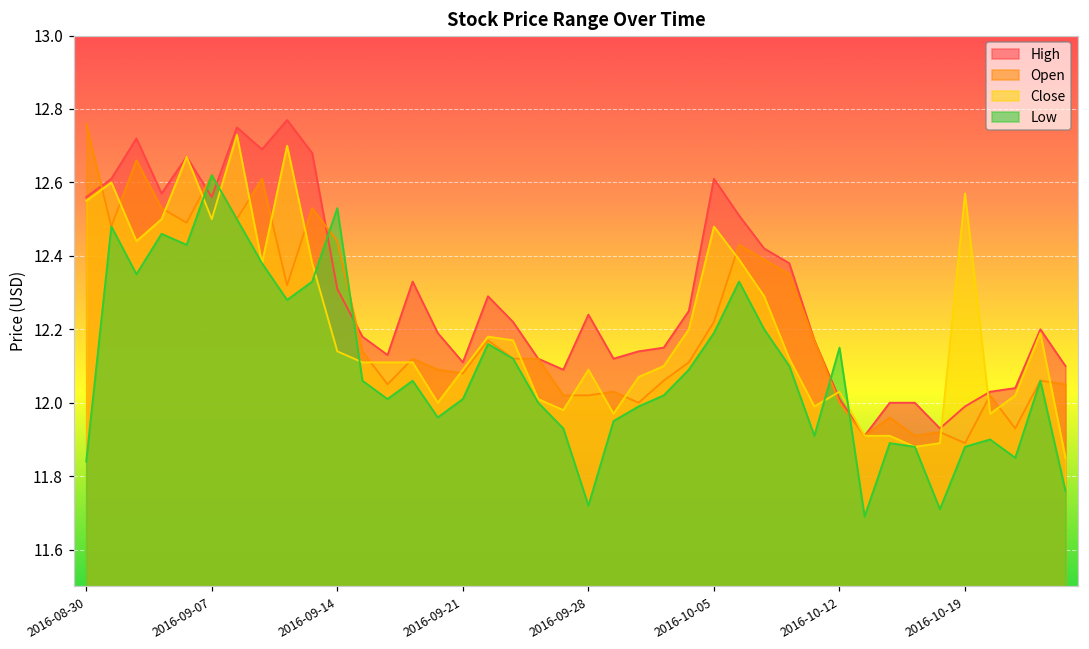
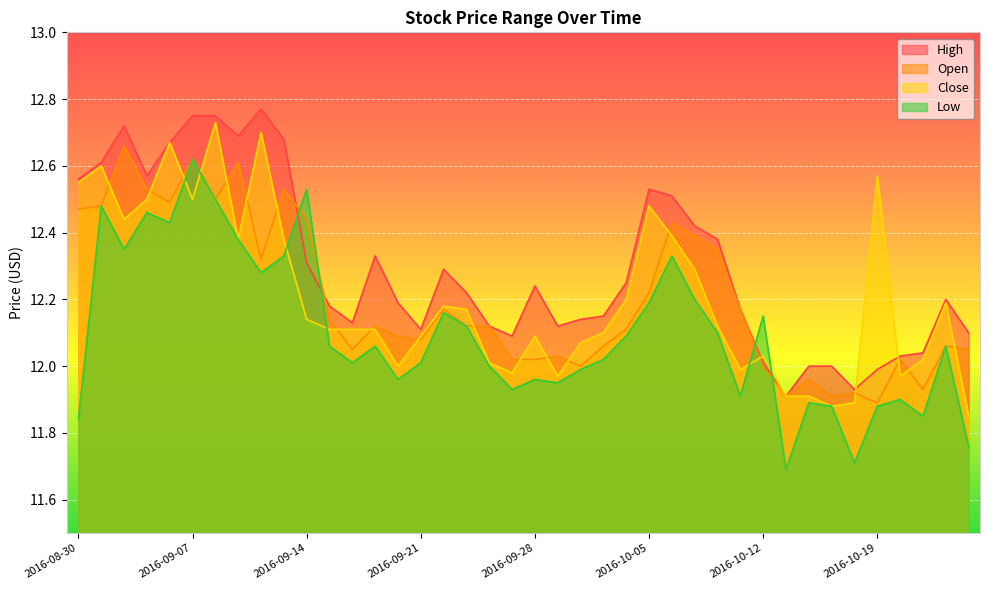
  {
    "High": {
      "2016-08-30": 12.56,
-     "2016-09-07": 12.56,
+     "2016-09-07": 12.75,
      "2016-09-14": 12.31,
      "2016-09-21": 12.11,
      "2016-09-28": 12.24,
-     "2016-10-05": 12.61,
+     "2016-10-05": 12.53,
      "2016-10-12": 12.01,
      "2016-10-19": 11.99
    },
    "Open": {
-     "2016-08-30": 12.76,
+     "2016-08-30": 12.47,
      "2016-09-14": 12.44,
      "2016-09-21": 12.08,
      "2016-09-28": 12.02,
      "2016-10-05": 12.22,
      "2016-10-12": 12.00,
      "2016-10-19": 11.89
    },
    "Close": {
      "2016-08-30": 12.55,
      "2016-09-07": 12.50,
      "2016-09-14": 12.14,
      "2016-09-21": 12.09,
      "2016-09-28": 12.09,
      "2016-10-05": 12.48,
      "2016-10-12": 12.03,
      "2016-10-19": 12.57
    },
    "Low": {
      "2016-08-30": 11.84,
      "2016-09-14": 12.53,
      "2016-09-21": 12.01,
-     "2016-09-28": 11.72,
+     "2016-09-28": 11.96,
      "2016-10-05": 12.19,
      "2016-10-12": 12.15,
      "2016-10-19": 11.88
    }
  }
